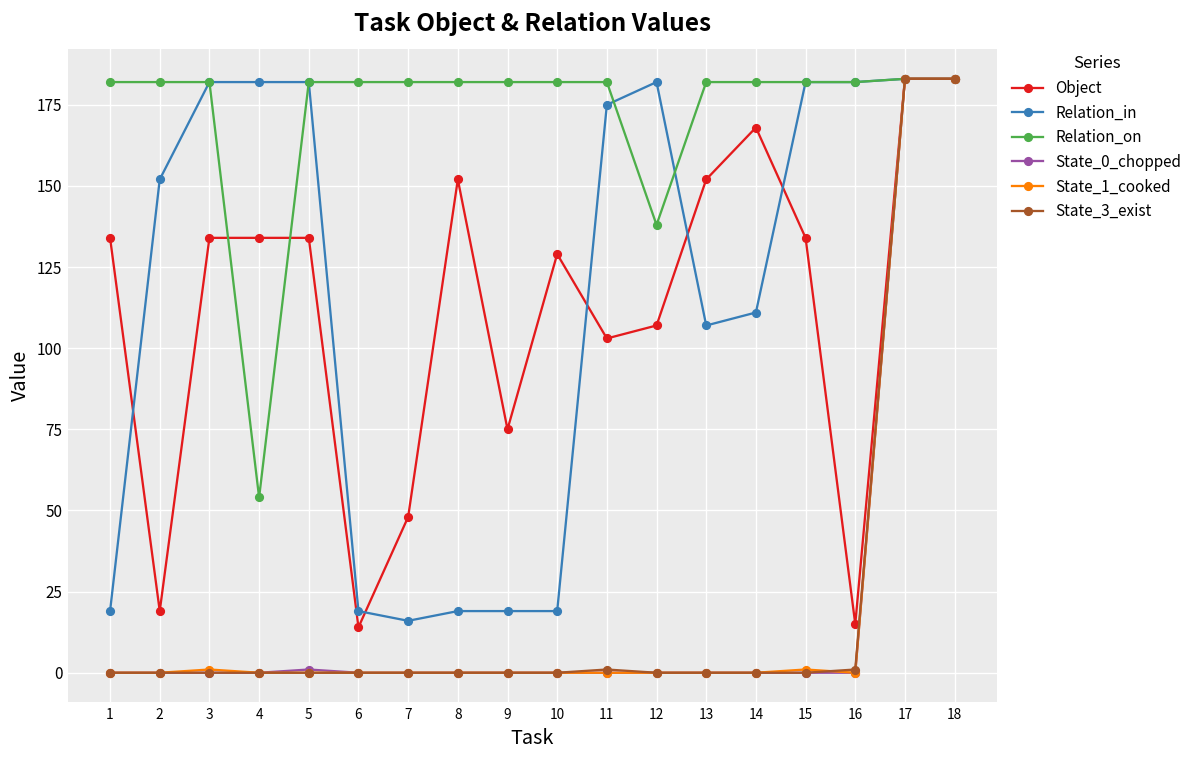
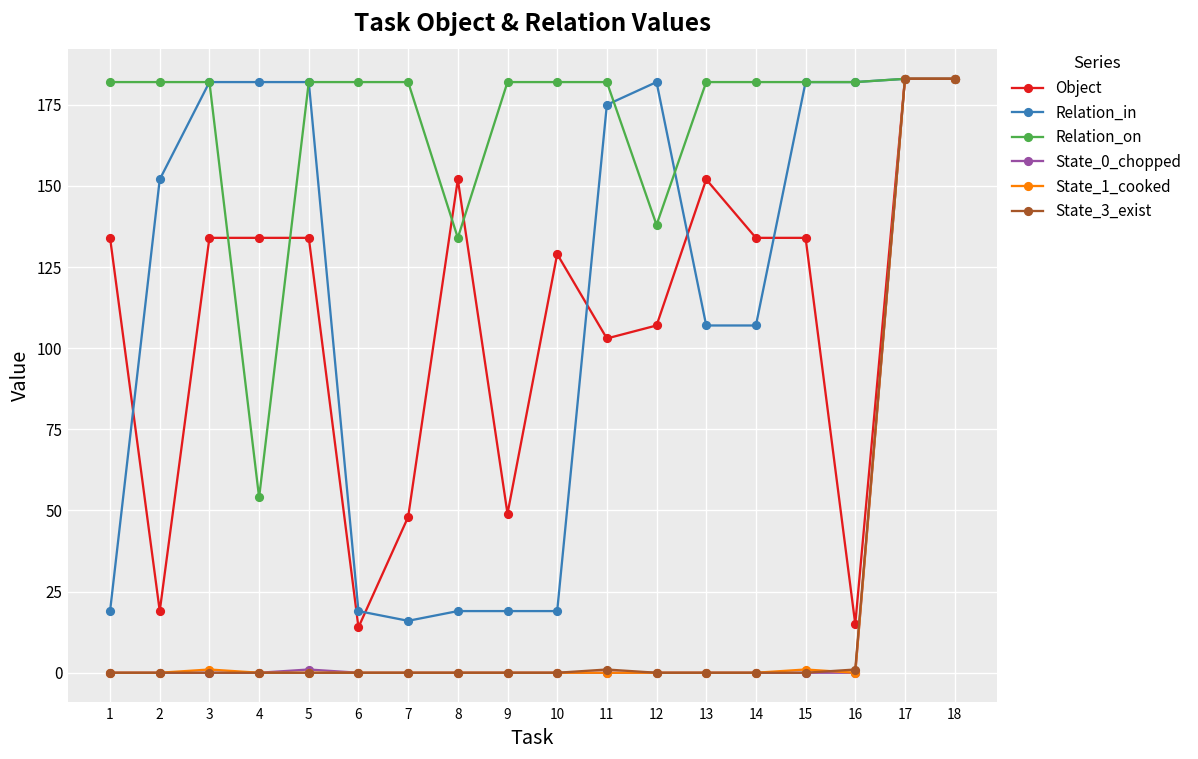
  {
    "Object": {
      "1": 134,
      "2": 19,
      "3": 134,
      "4": 134,
      "5": 134,
      "6": 14,
      "7": 48,
      "8": 152,
-     "9": 75,
+     "9": 49,
      "10": 129,
      "11": 103,
      "12": 107,
      "13": 152,
-     "14": 168,
+     "14": 134,
      "15": 134,
      "16": 15
    },
    "Relation_in": {
      "1": 19,
      "2": 152,
      "4": 182,
      "6": 19,
      "7": 16,
      "8": 19,
      "9": 19,
      "10": 19,
      "11": 175,
      "12": 182,
      "13": 107,
-     "14": 111
+     "14": 107
    },
    "Relation_on": {
      "1": 182,
      "2": 182,
      "4": 54,
      "6": 182,
      "7": 182,
-     "8": 182,
+     "8": 134,
      "9": 182,
      "10": 182,
      "11": 182,
      "12": 138,
      "13": 182,
      "14": 182
    },
    "State_0_chopped": {
      "5": 1
    },
    "State_1_cooked": {
      "3": 1,
      "15": 1
    },
    "State_3_exist": {
      "11": 1,
      "16": 1
    }
  }
